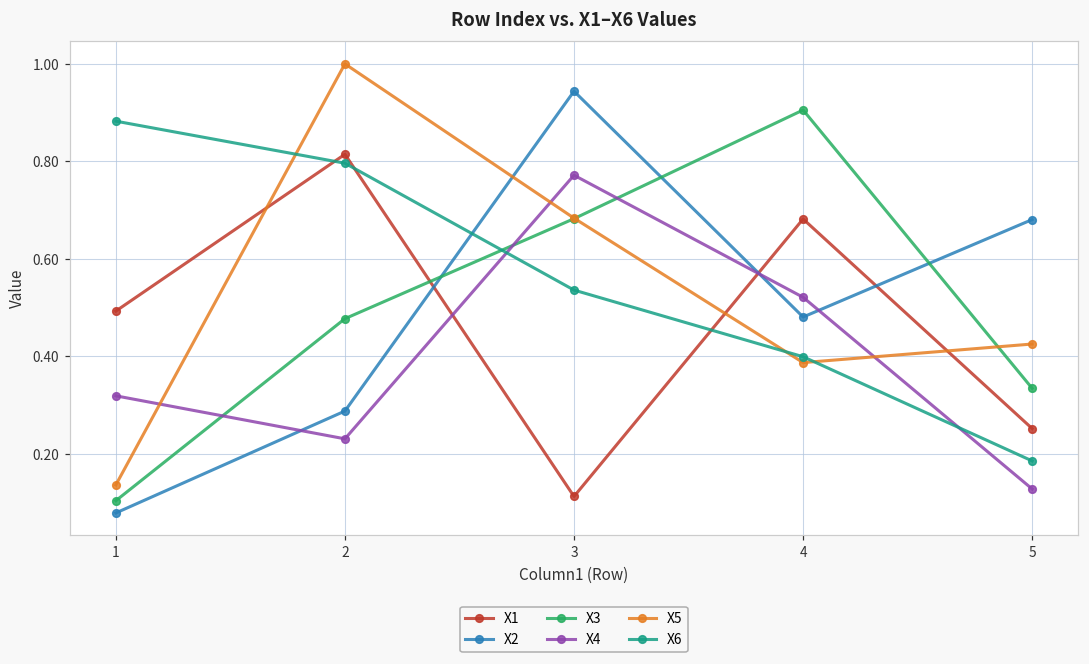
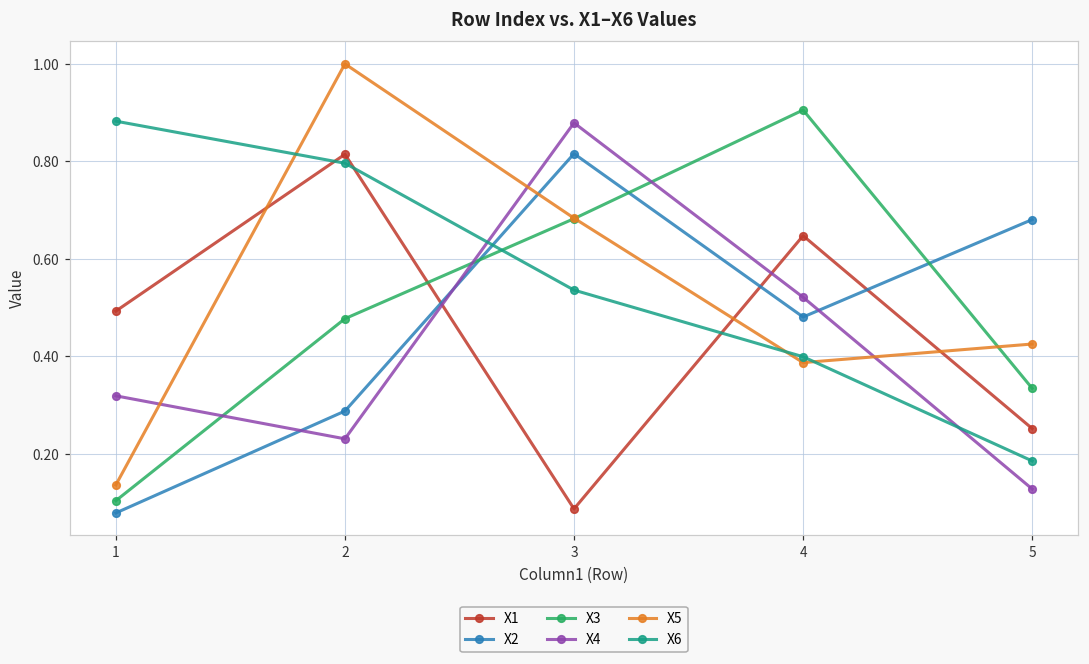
  {
    "X1": {
      "1": 0.49,
      "2": 0.81,
-     "3": 0.11,
-     "4": 0.68,
+     "3": 0.09,
+     "4": 0.65,
      "5": 0.25
    },
    "X2": {
      "1": 0.08,
      "2": 0.29,
-     "3": 0.94,
+     "3": 0.82,
      "4": 0.48,
      "5": 0.68
    },
    "X4": {
      "1": 0.32,
      "2": 0.23,
-     "3": 0.77,
+     "3": 0.88,
      "4": 0.52,
      "5": 0.13
    },
    "X5": {
      "1": 0.14,
      "2": 1.00,
      "4": 0.39,
      "5": 0.43
    }
  }
